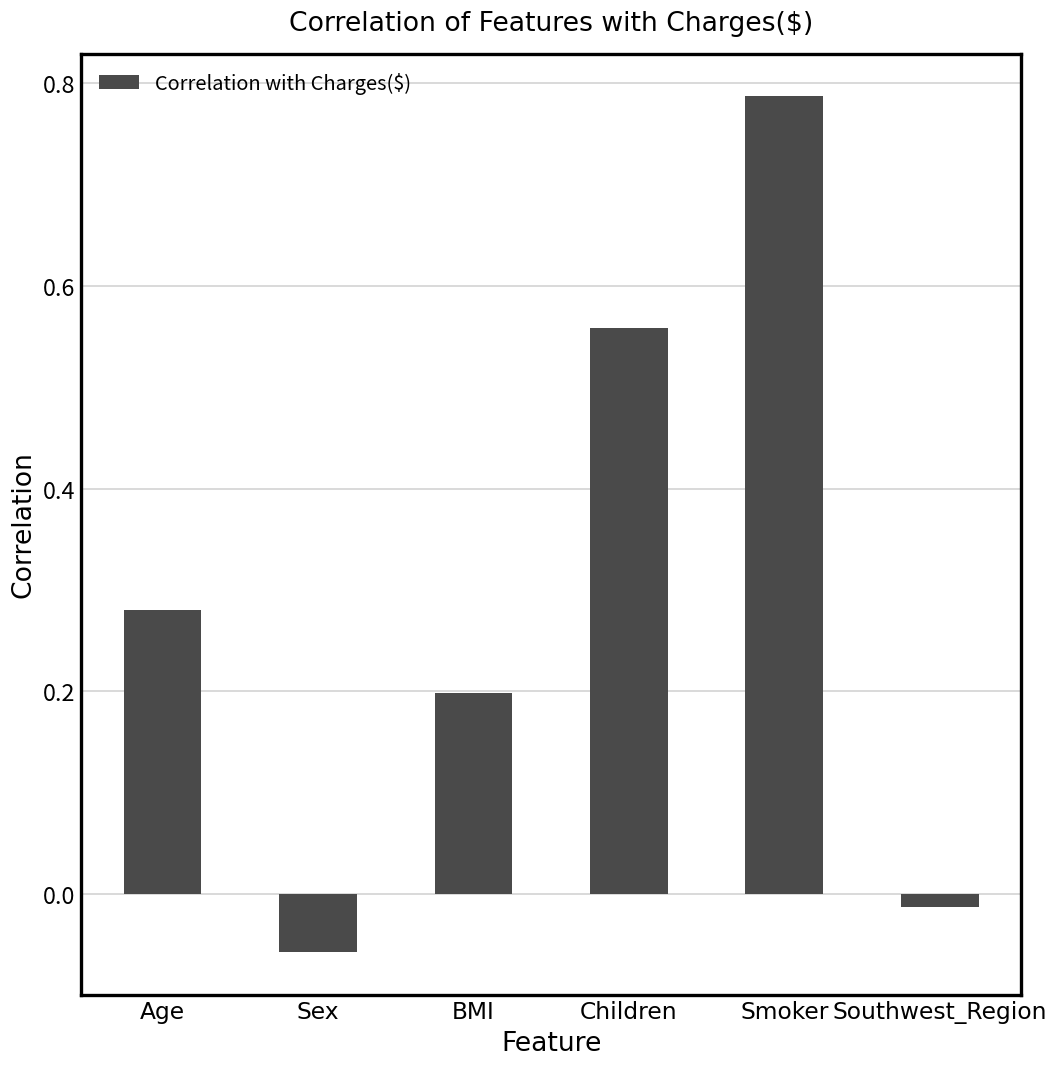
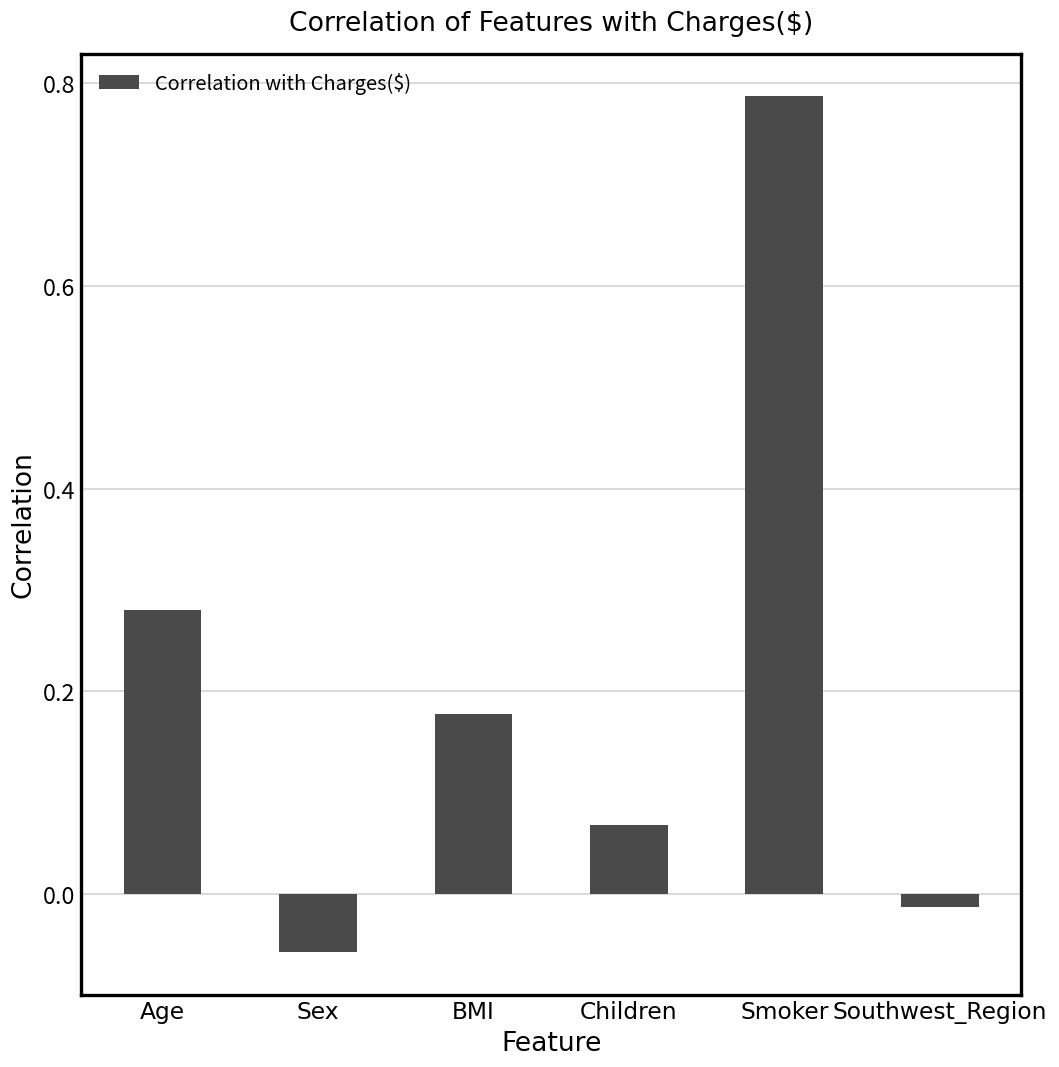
  {
    "Age": 0.28,
    "Sex": -0.06,
-   "BMI": 0.20,
-   "Children": 0.56,
+   "BMI": 0.18,
+   "Children": 0.07,
    "Smoker": 0.79,
    "Southwest_Region": -0.01
  }
